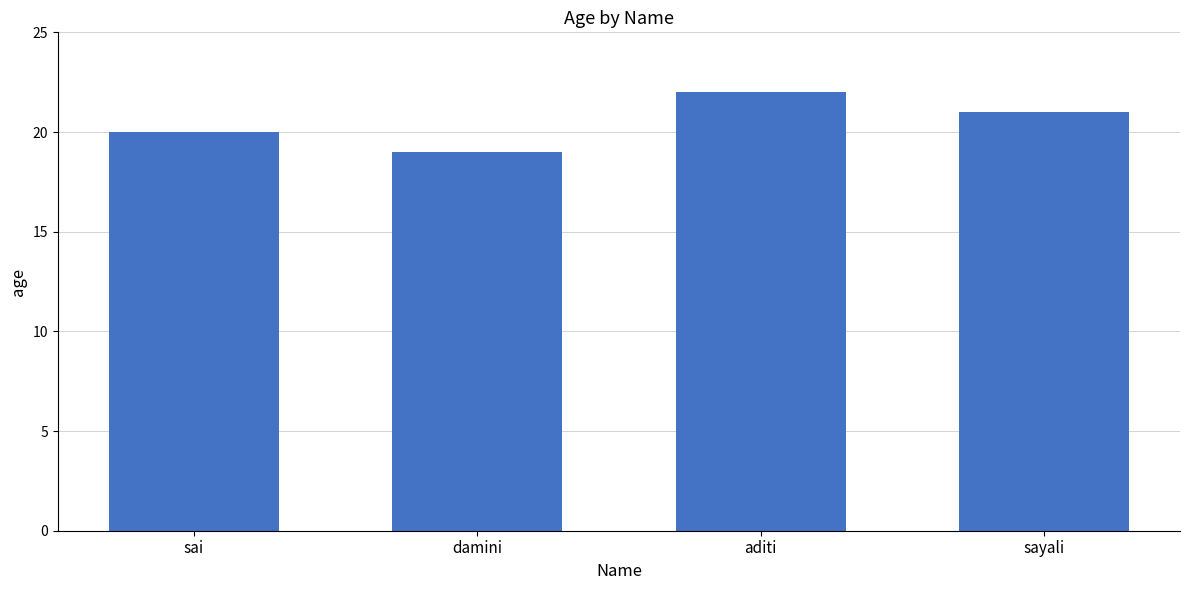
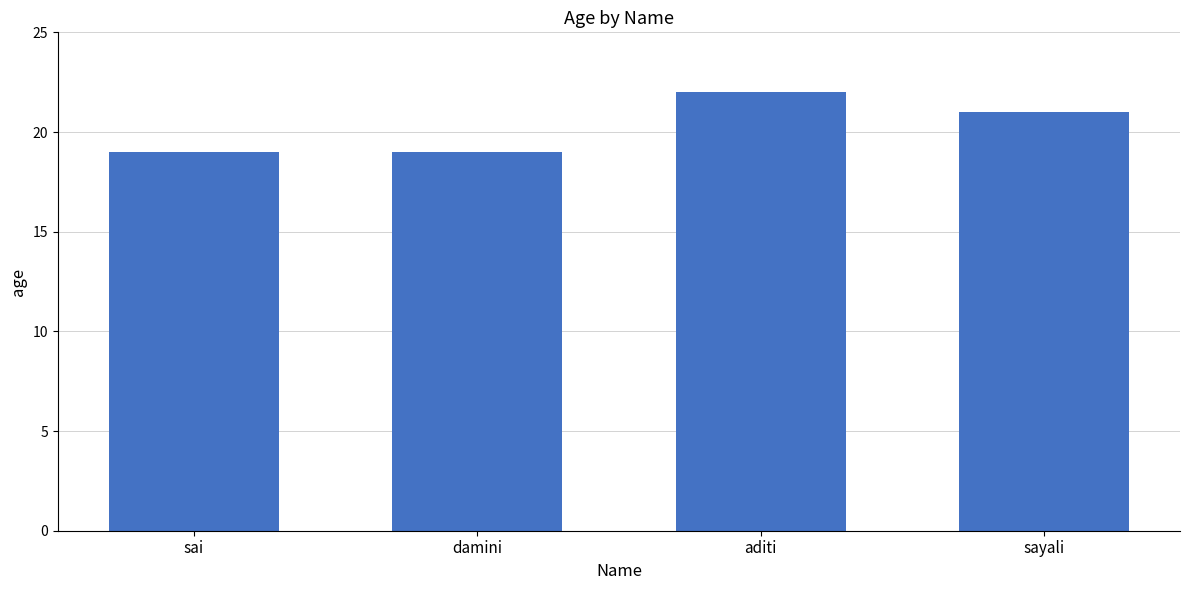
  {
-   "sai": 20,
+   "sai": 19,
    "damini": 19,
    "aditi": 22,
    "sayali": 21
  }
